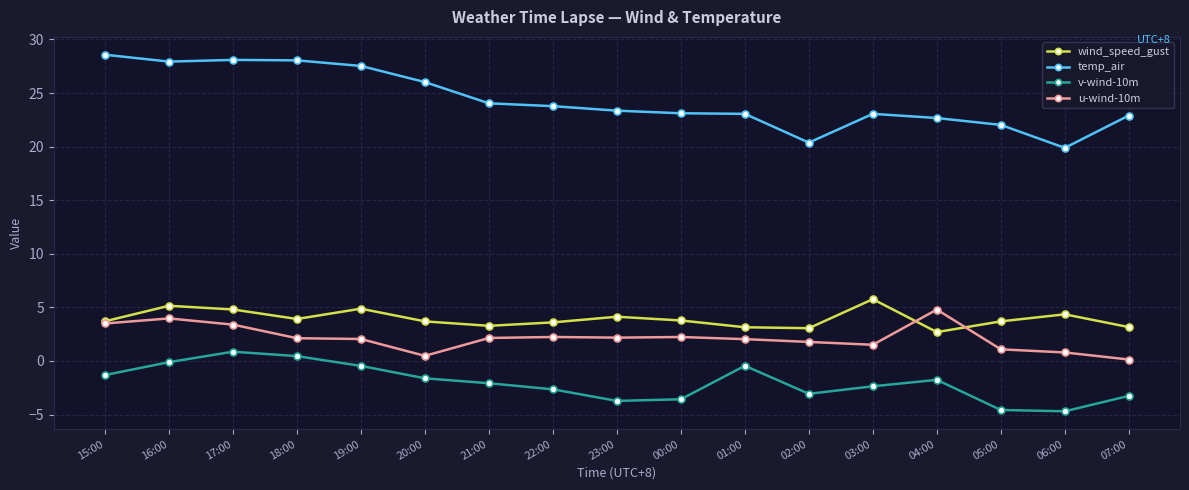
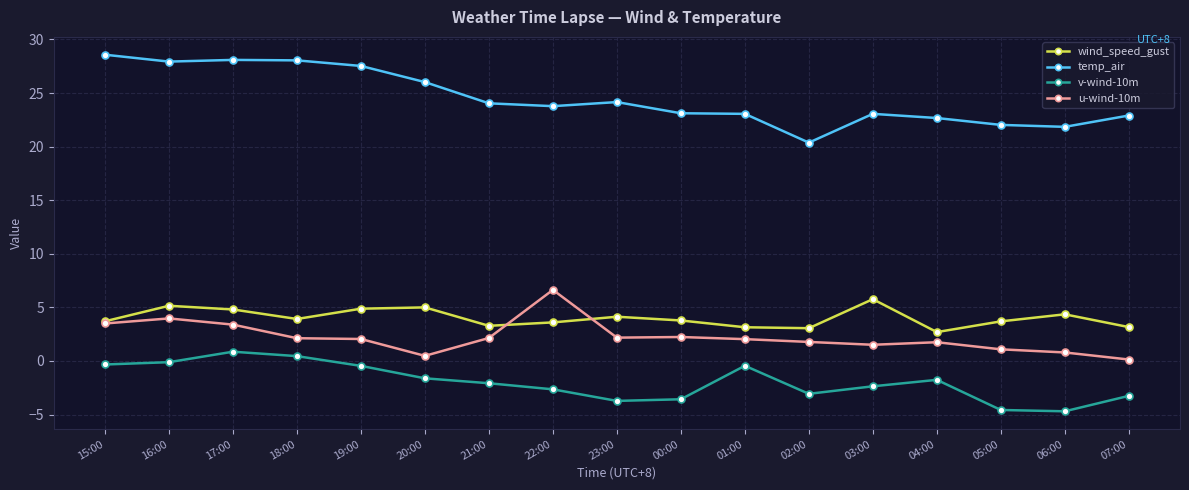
  {
    "wind_speed_gust": {
      "16:00": 5.1,
      "17:00": 4.8,
      "18:00": 3.9,
      "19:00": 4.9,
-     "20:00": 3.7,
+     "20:00": 5.0,
      "21:00": 3.3,
      "22:00": 3.6,
      "23:00": 4.1,
      "00:00": 3.8,
      "01:00": 3.1,
      "02:00": 3.1,
      "03:00": 5.8,
      "04:00": 2.7,
      "05:00": 3.7,
      "06:00": 4.4,
      "07:00": 3.2
    },
    "temp_air": {
      "15:00": 28.6,
      "16:00": 27.9,
      "17:00": 28.1,
      "18:00": 28.1,
      "19:00": 27.5,
      "20:00": 26.0,
      "21:00": 24.0,
      "22:00": 23.8,
-     "23:00": 23.4,
+     "23:00": 24.2,
      "00:00": 23.1,
      "01:00": 23.1,
      "02:00": 20.4,
      "03:00": 23.1,
      "04:00": 22.7,
      "05:00": 22.0,
-     "06:00": 19.9,
+     "06:00": 21.8,
      "07:00": 22.9
    },
    "v-wind-10m": {
-     "15:00": -1.3,
+     "15:00": -0.3,
      "16:00": -0.1,
      "17:00": 0.9,
      "18:00": 0.5,
      "19:00": -0.5,
      "20:00": -1.6,
      "21:00": -2.1,
      "22:00": -2.6,
      "23:00": -3.7,
      "00:00": -3.6,
      "01:00": -0.4,
      "02:00": -3.1,
      "03:00": -2.4,
      "04:00": -1.8,
      "05:00": -4.6,
      "06:00": -4.7,
      "07:00": -3.3
    },
    "u-wind-10m": {
      "16:00": 4.0,
      "17:00": 3.4,
      "18:00": 2.1,
      "19:00": 2.0,
      "20:00": 0.5,
      "21:00": 2.1,
-     "22:00": 2.2,
+     "22:00": 6.6,
      "23:00": 2.2,
      "00:00": 2.2,
      "01:00": 2.0,
      "02:00": 1.8,
      "03:00": 1.5,
-     "04:00": 4.8,
+     "04:00": 1.7,
      "05:00": 1.1,
      "06:00": 0.8,
      "07:00": 0.1
    }
  }
